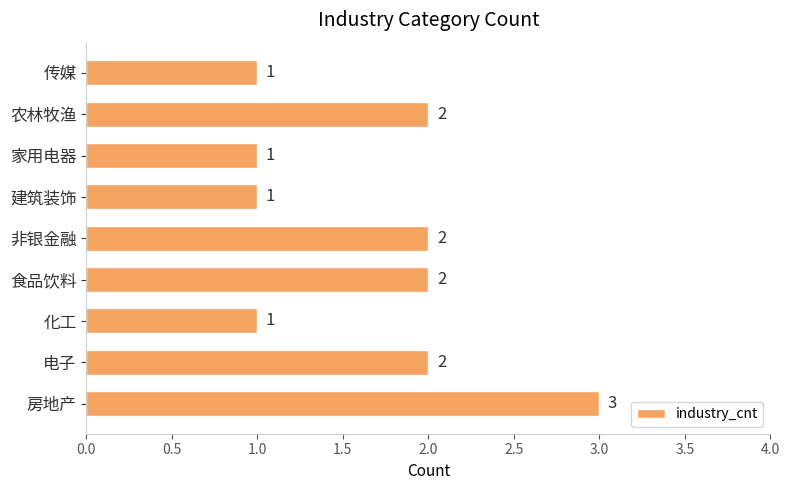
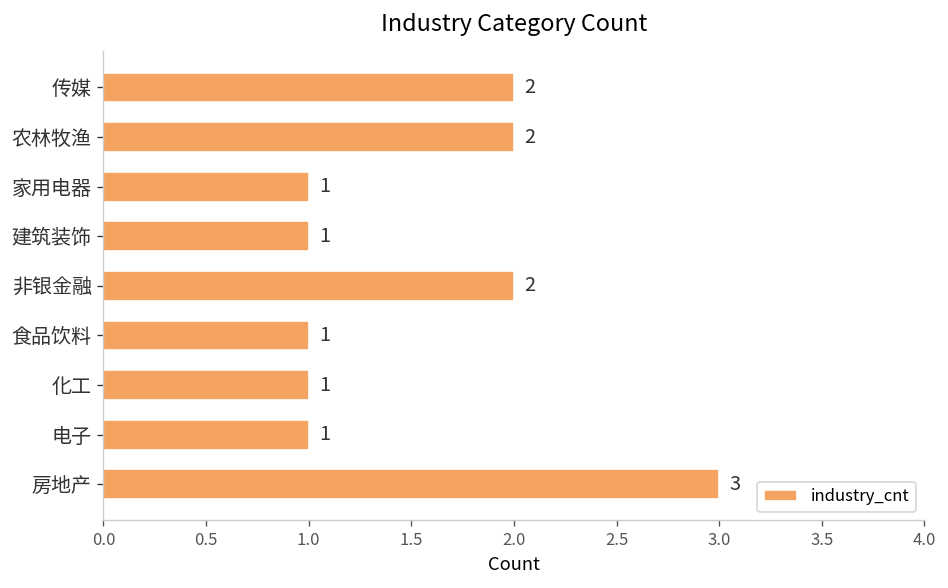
  {
-   "传媒": 1,
+   "传媒": 2,
    "农林牧渔": 2,
    "家用电器": 1,
    "建筑装饰": 1,
    "非银金融": 2,
-   "食品饮料": 2,
+   "食品饮料": 1,
    "化工": 1,
-   "电子": 2,
+   "电子": 1,
    "房地产": 3
  }
